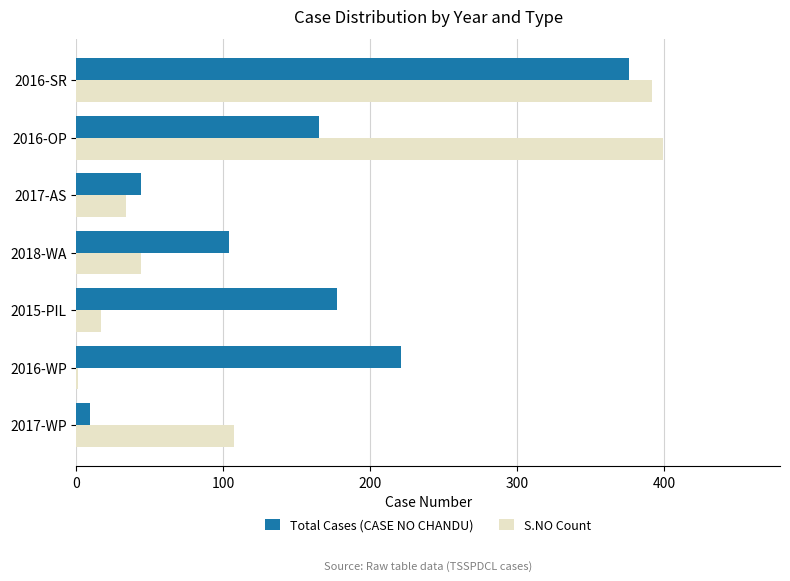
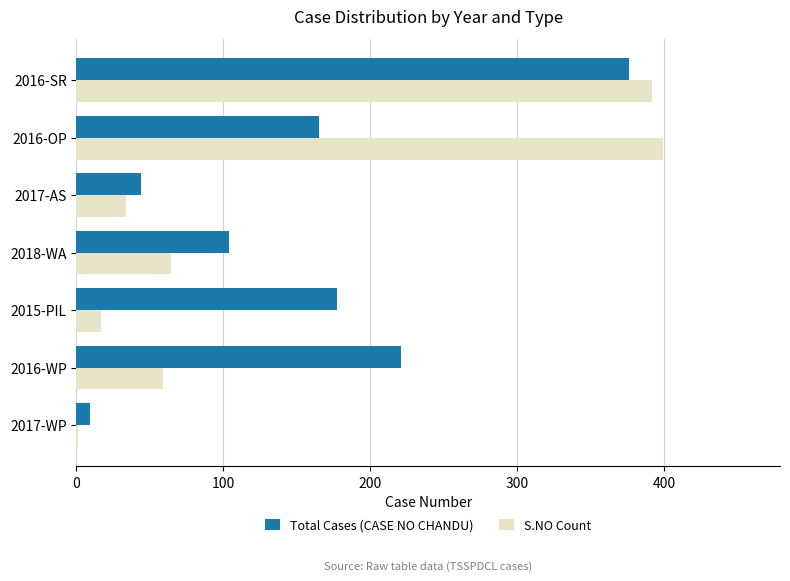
  {
    "Total Cases (CASE NO CHANDU)": {
      "2016-SR": 376,
      "2016-OP": 165,
      "2017-AS": 44,
      "2018-WA": 104,
      "2015-PIL": 177,
      "2016-WP": 221,
      "2017-WP": 9
    },
    "S.NO Count": {
      "2016-SR": 392,
      "2016-OP": 399,
      "2017-AS": 34,
-     "2018-WA": 44,
+     "2018-WA": 64,
      "2015-PIL": 17,
-     "2016-WP": 1,
-     "2017-WP": 107
+     "2016-WP": 59,
+     "2017-WP": 1
    }
  }
